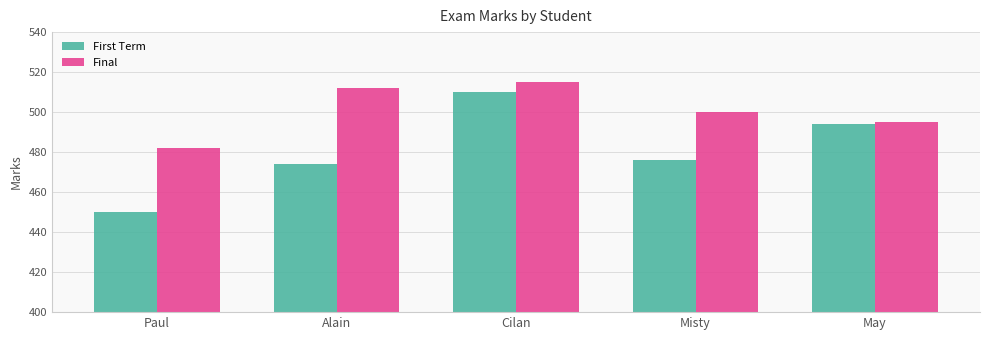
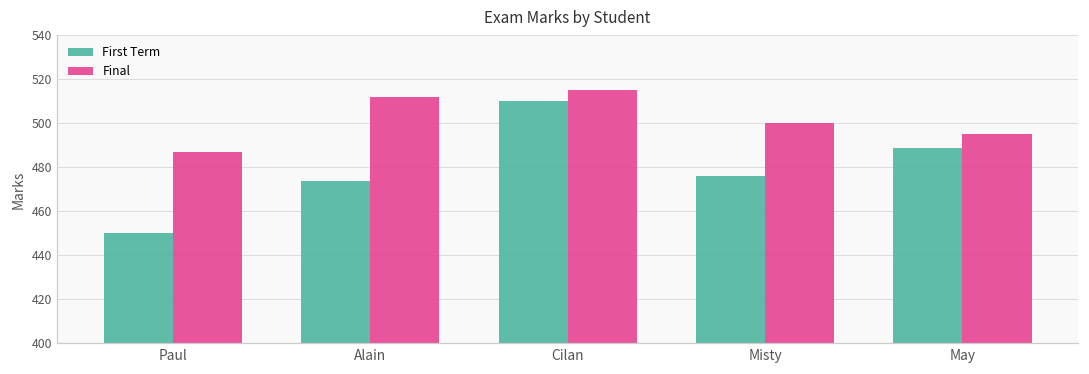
  {
    "First Term": {
      "Paul": 450,
      "Alain": 474,
      "Cilan": 510,
      "Misty": 476,
-     "May": 494
+     "May": 489
    },
    "Final": {
-     "Paul": 482,
+     "Paul": 487,
      "Alain": 512,
      "Cilan": 515,
      "Misty": 500,
      "May": 495
    }
  }
